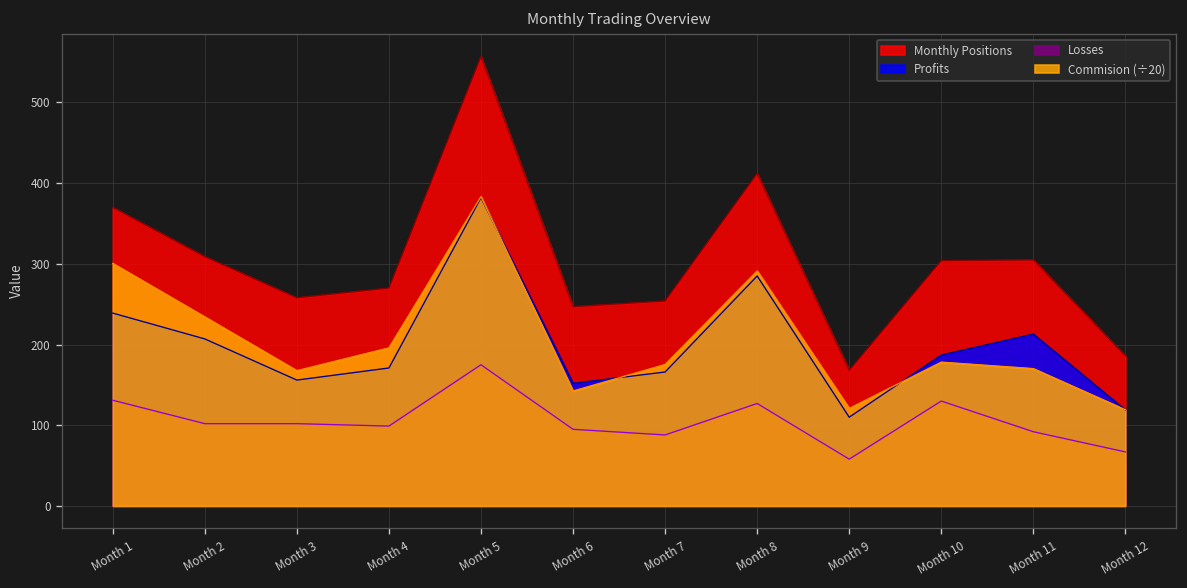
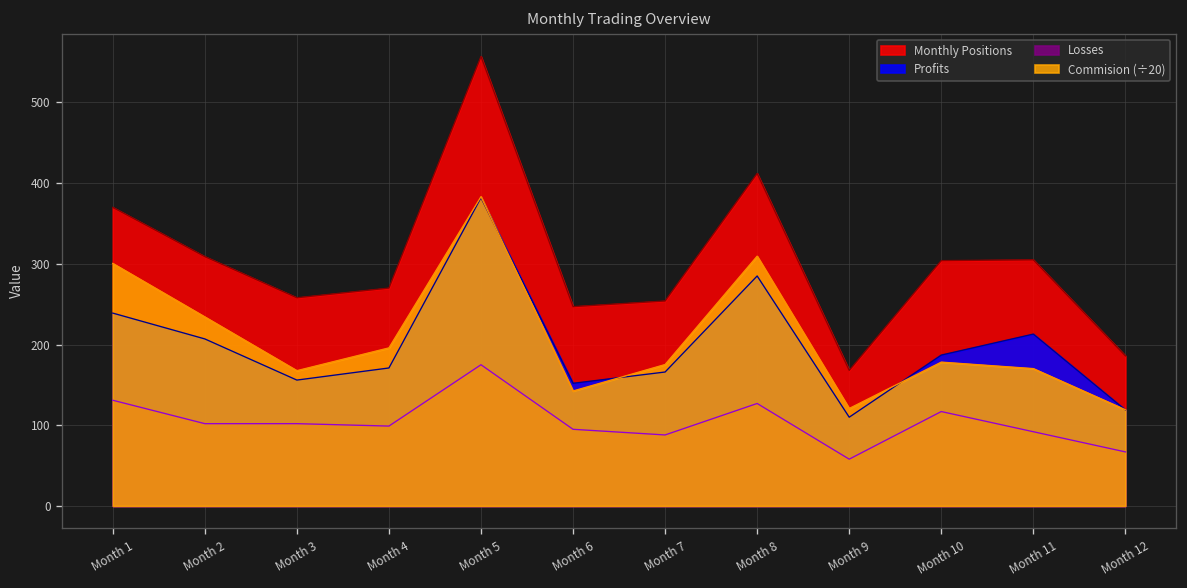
  {
    "Monthly Positions": {
      "Month 1": 370,
      "Month 2": 310,
      "Month 3": 260,
      "Month 4": 270,
      "Month 5": 560,
      "Month 6": 250,
      "Month 7": 250,
      "Month 8": 410,
      "Month 9": 170,
      "Month 10": 300,
      "Month 11": 310,
      "Month 12": 190
    },
    "Profits": {
      "Month 1": 240,
      "Month 2": 210,
      "Month 3": 160,
      "Month 4": 170,
      "Month 6": 150,
      "Month 7": 170,
      "Month 8": 290,
      "Month 9": 110,
      "Month 10": 190,
      "Month 11": 210
    },
    "Losses": {
      "Month 1": 130,
      "Month 2": 100,
      "Month 3": 100,
      "Month 4": 100,
      "Month 5": 180,
      "Month 6": 100,
      "Month 7": 90,
      "Month 8": 130,
      "Month 9": 60,
-     "Month 10": 130,
+     "Month 10": 120,
      "Month 11": 90,
      "Month 12": 70
    },
    "Commision (÷20)": {
      "Month 1": 300,
      "Month 2": 230,
      "Month 3": 170,
      "Month 4": 200,
      "Month 6": 140,
      "Month 7": 180,
-     "Month 8": 290,
+     "Month 8": 310,
      "Month 9": 120,
      "Month 10": 180,
      "Month 11": 170
    }
  }
